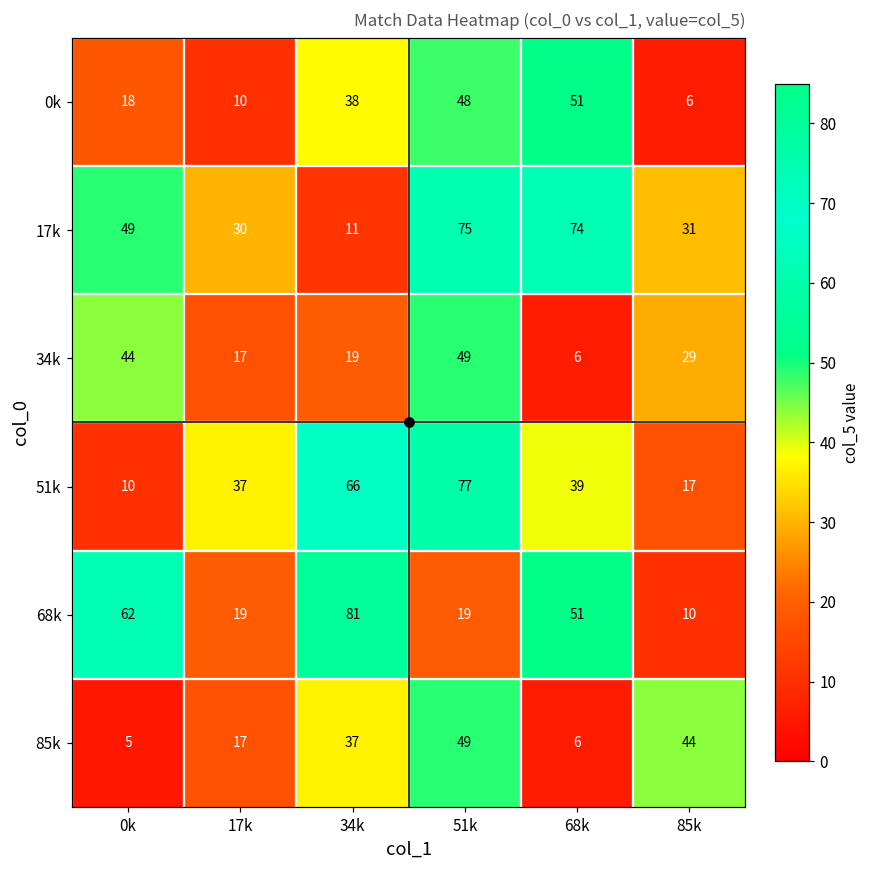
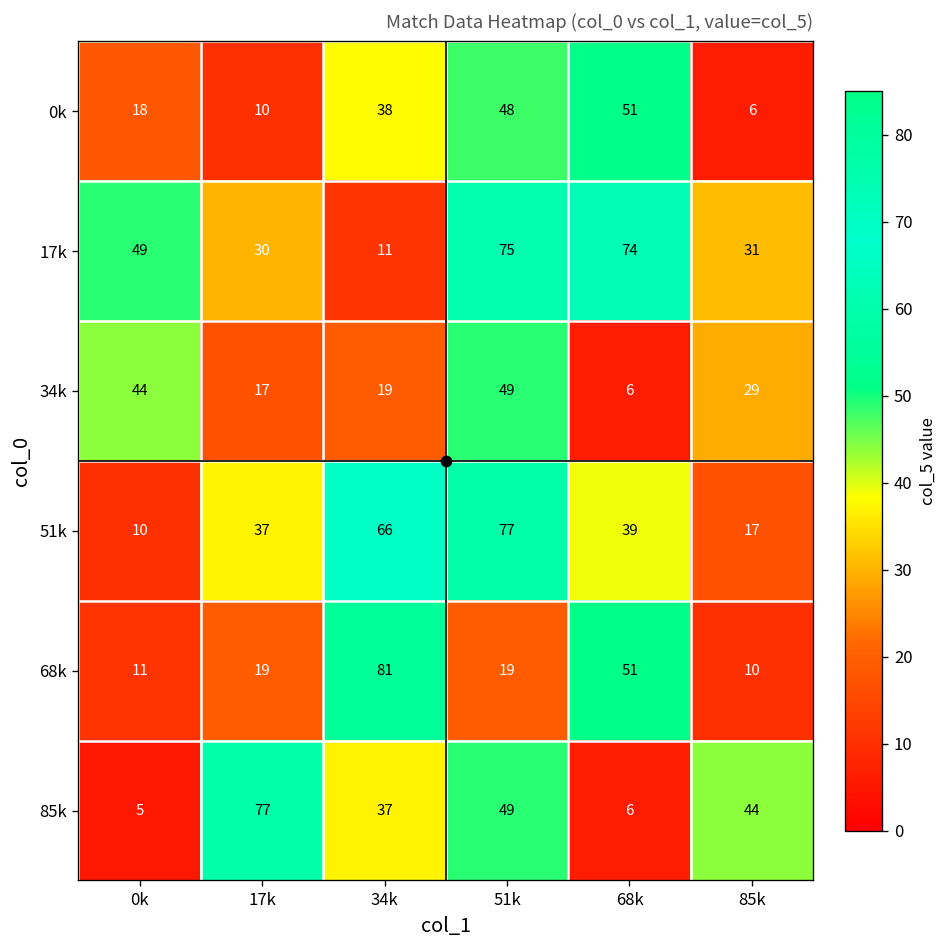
  {
    "0k": {
      "0k": 18,
      "17k": 10,
      "34k": 38,
      "51k": 48,
      "68k": 51,
      "85k": 6
    },
    "17k": {
      "0k": 49,
      "17k": 30,
      "34k": 11,
      "51k": 75,
      "68k": 74,
      "85k": 31
    },
    "34k": {
      "0k": 44,
      "17k": 17,
      "34k": 19,
      "51k": 49,
      "68k": 6,
      "85k": 29
    },
    "51k": {
      "0k": 10,
      "17k": 37,
      "34k": 66,
      "51k": 77,
      "68k": 39,
      "85k": 17
    },
    "68k": {
-     "0k": 62,
+     "0k": 11,
      "17k": 19,
      "34k": 81,
      "51k": 19,
      "68k": 51,
      "85k": 10
    },
    "85k": {
      "0k": 5,
-     "17k": 17,
+     "17k": 77,
      "34k": 37,
      "51k": 49,
      "68k": 6,
      "85k": 44
    }
  }
